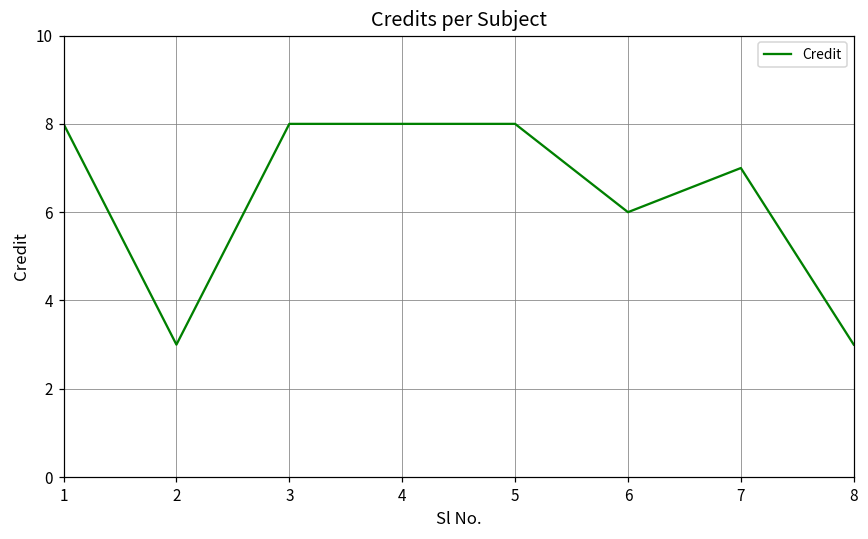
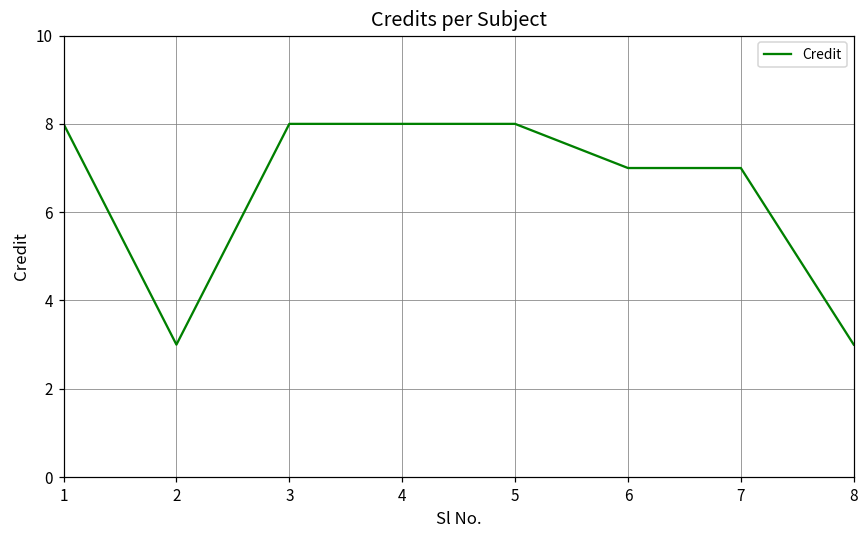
  {
    "1": 8,
    "2": 3,
    "3": 8,
    "4": 8,
    "5": 8,
-   "6": 6,
+   "6": 7,
    "7": 7,
    "8": 3
  }
